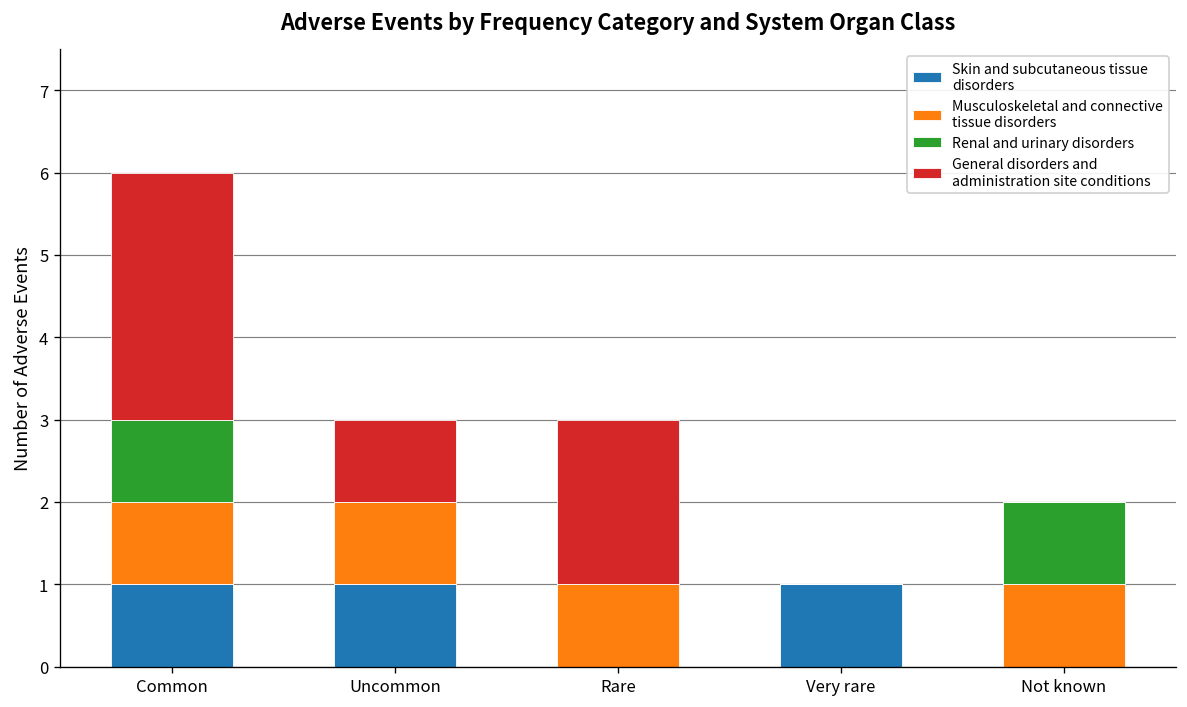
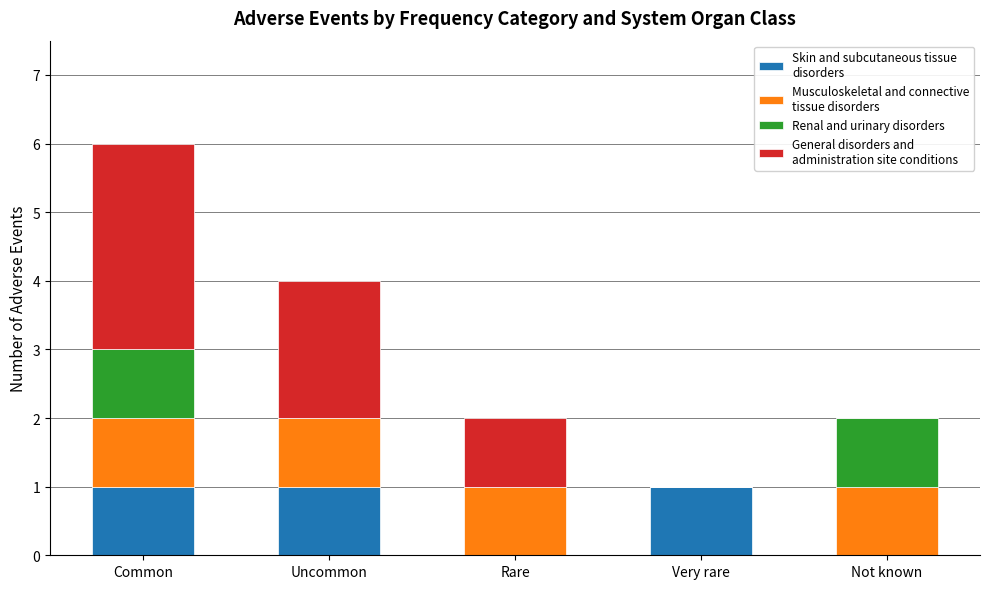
  {
    "Skin and subcutaneous tissue disorders": {
      "Common": 1,
      "Uncommon": 1,
      "Rare": 0,
      "Very rare": 1,
      "Not known": 0
    },
    "General disorders and administration site conditions": {
      "Common": 3,
-     "Uncommon": 1,
-     "Rare": 2,
+     "Uncommon": 2,
+     "Rare": 1,
      "Very rare": 0,
      "Not known": 0
    }
  }
